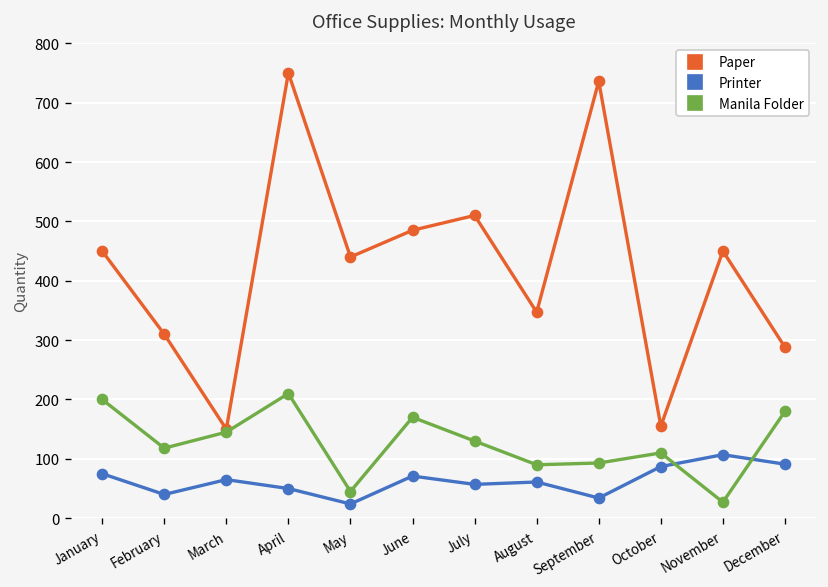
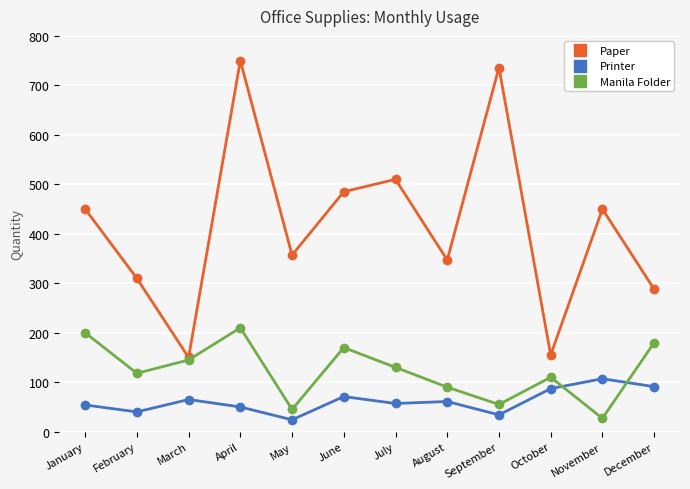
  {
    "Paper": {
      "January": 450,
      "February": 310,
      "April": 750,
-     "May": 440,
+     "May": 360,
      "June": 490,
      "July": 510,
      "August": 350,
      "September": 740,
      "October": 160,
      "November": 450,
      "December": 290
    },
    "Printer": {
-     "January": 80,
+     "January": 50,
      "February": 40,
      "March": 70,
      "April": 50,
      "May": 20,
      "June": 70,
      "July": 60,
      "August": 60,
      "September": 30,
      "October": 90,
      "November": 110,
      "December": 90
    },
    "Manila Folder": {
      "January": 200,
      "February": 120,
      "April": 210,
      "May": 50,
      "June": 170,
      "July": 130,
      "August": 90,
-     "September": 90,
+     "September": 60,
      "October": 110,
      "November": 30,
      "December": 180
    }
  }
